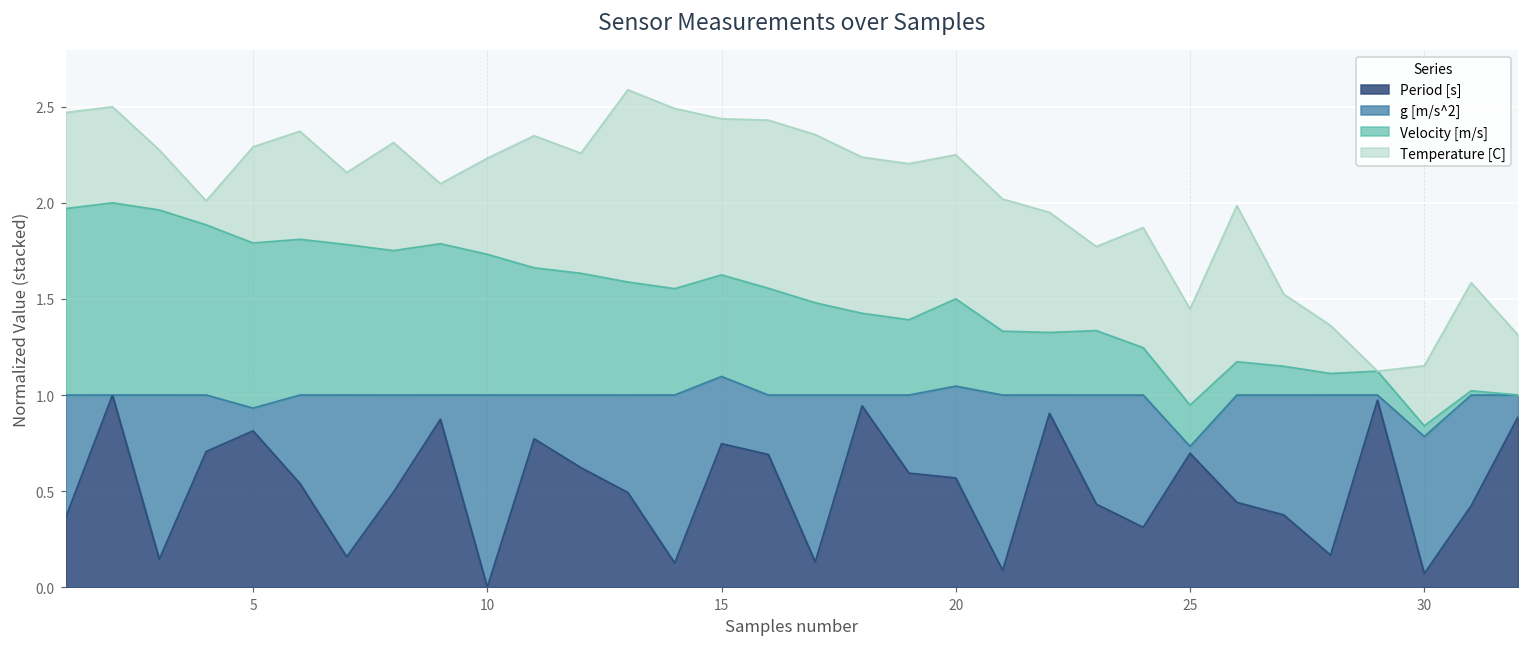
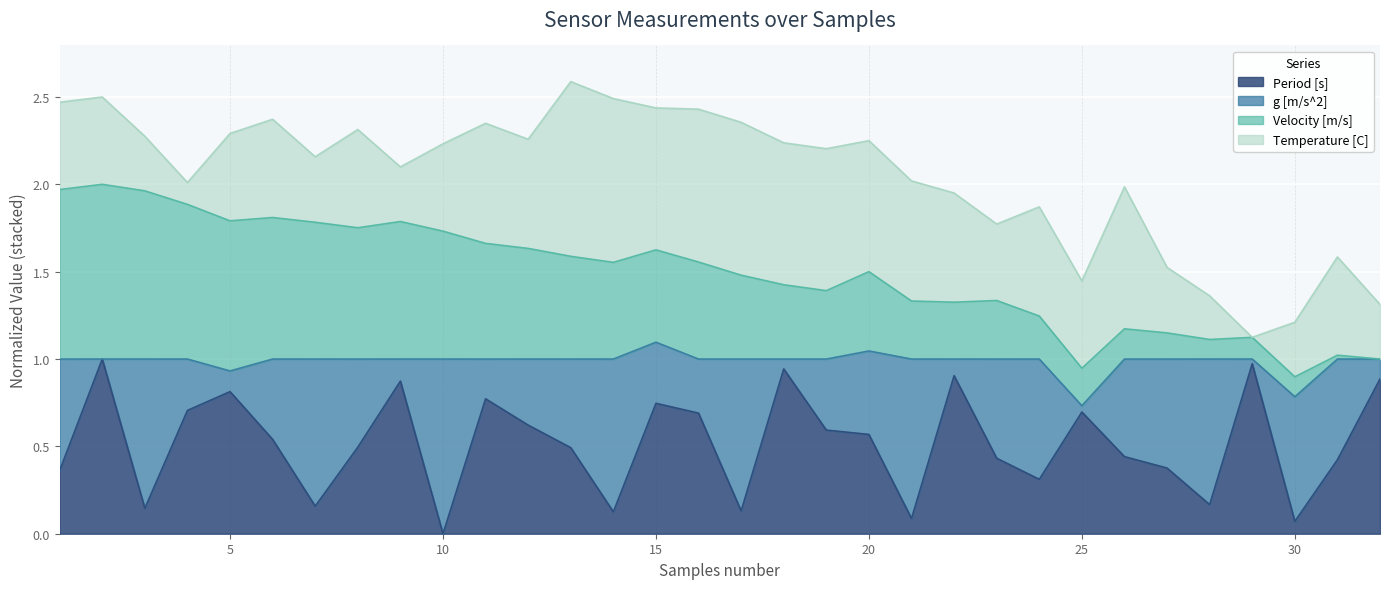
  {
    "Period [s]": {
      "5": 0.81,
      "10": 0.00,
      "15": 0.75,
      "20": 0.57,
      "25": 0.70,
      "30": 0.07
    },
    "g [m/s^2]": {
      "5": 0.12,
      "10": 1.00,
      "15": 0.35,
      "20": 0.48,
      "25": 0.04,
      "30": 0.71
    },
    "Velocity [m/s]": {
      "5": 0.86,
      "10": 0.73,
      "15": 0.53,
      "20": 0.45,
      "25": 0.21,
-     "30": 0.06
+     "30": 0.11
    },
    "Temperature [C]": {
      "5": 0.50,
      "10": 0.50,
      "15": 0.81,
      "20": 0.75,
      "25": 0.50,
      "30": 0.31
    }
  }
